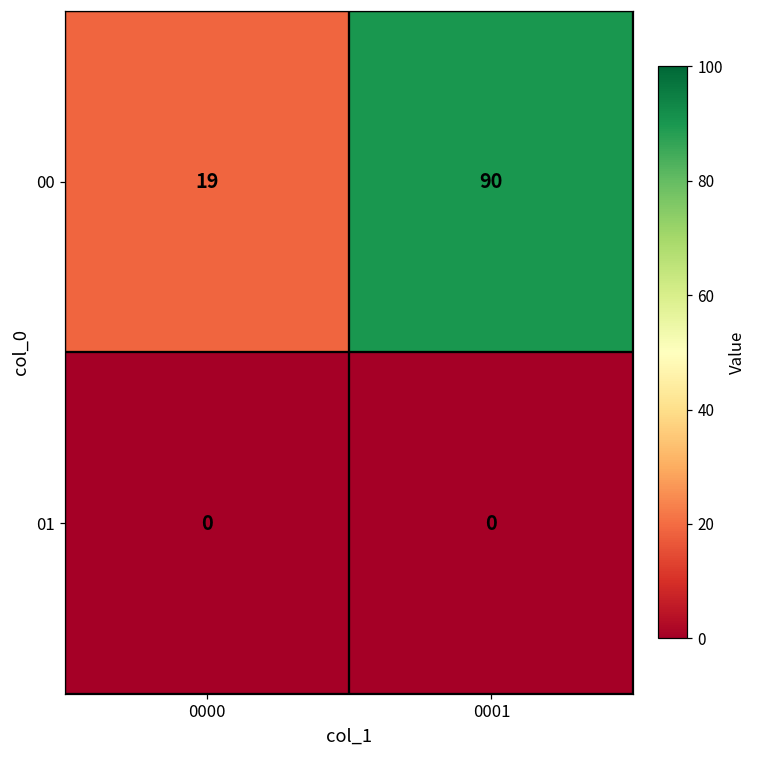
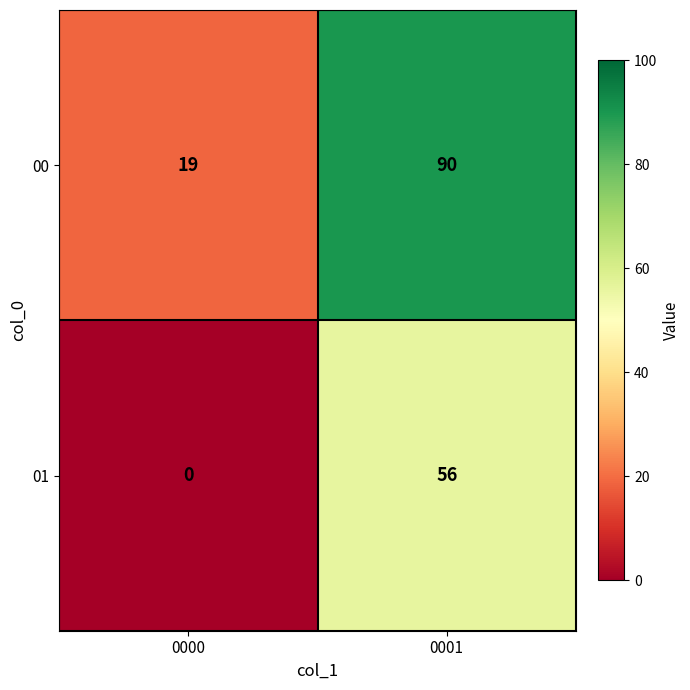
  {
    "00": {
      "0000": 19,
      "0001": 90
    },
    "01": {
      "0000": 0,
-     "0001": 0
+     "0001": 56
    }
  }
